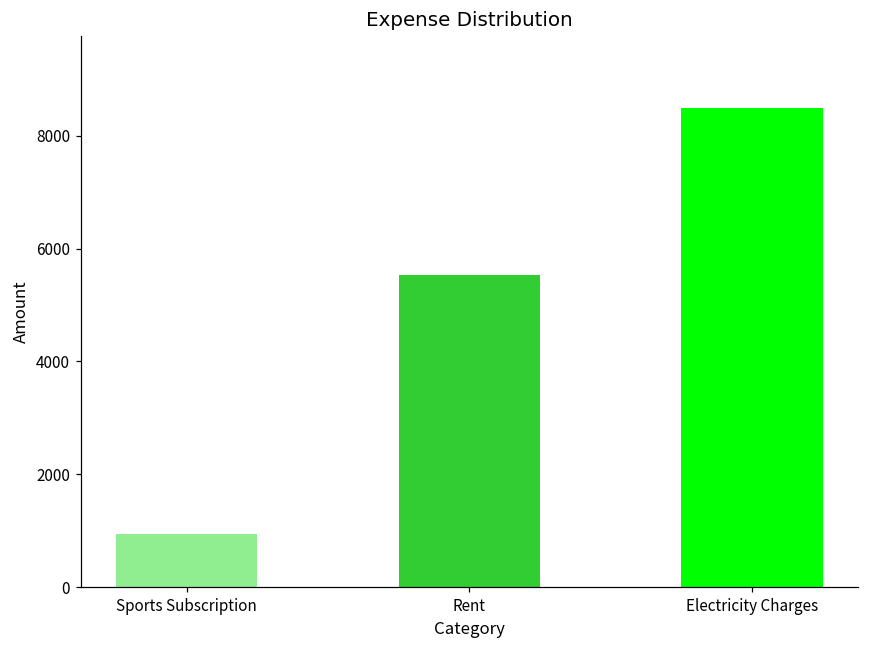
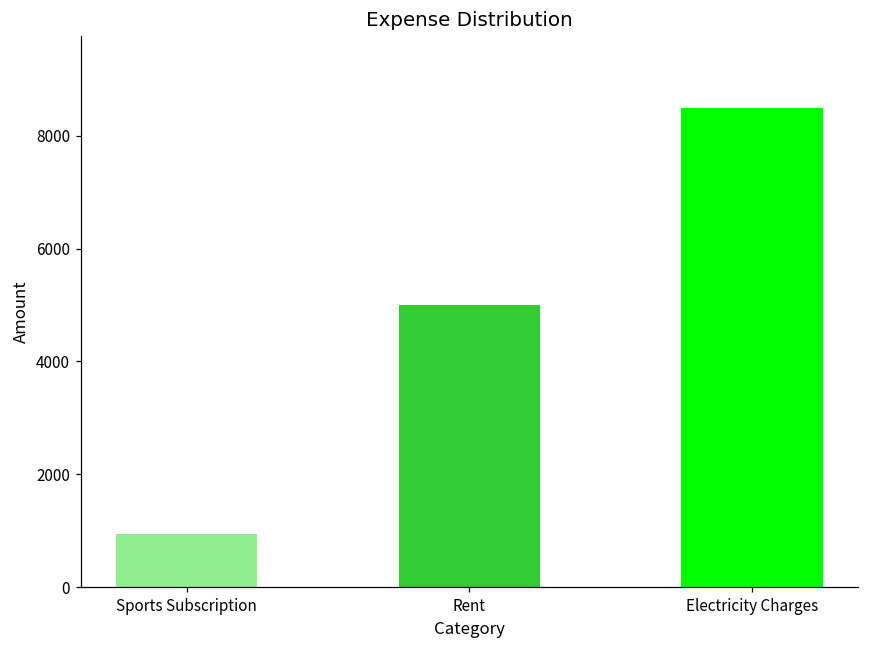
  {
    "Sports Subscription": 900,
-   "Rent": 5500,
+   "Rent": 5000,
    "Electricity Charges": 8500
  }
